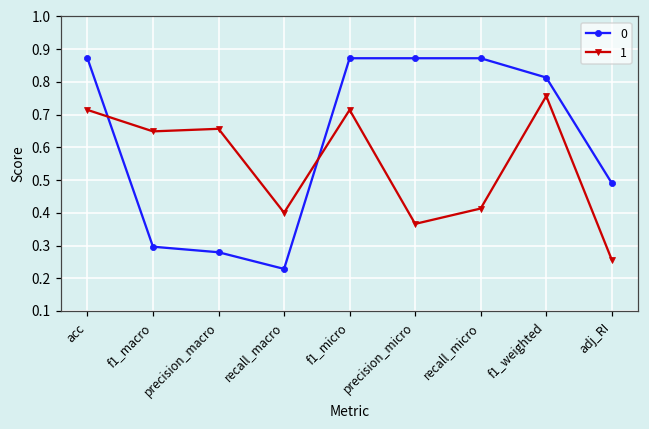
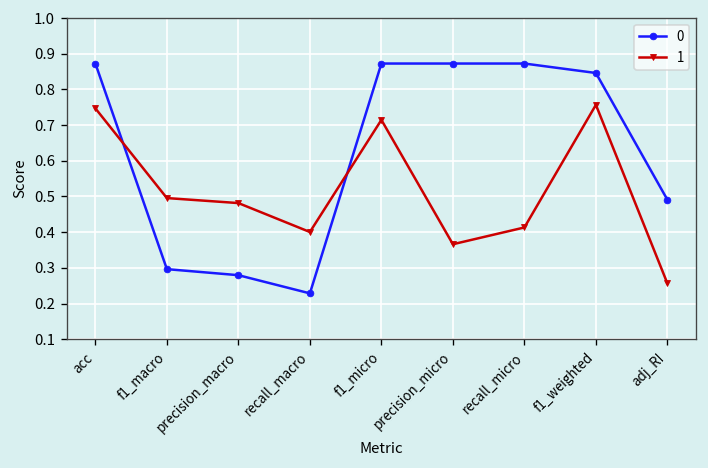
  {
    "0": {
      "acc": 0.87,
      "f1_macro": 0.30,
      "precision_macro": 0.28,
      "recall_macro": 0.23,
      "f1_micro": 0.87,
      "precision_micro": 0.87,
      "recall_micro": 0.87,
-     "f1_weighted": 0.81,
+     "f1_weighted": 0.85,
      "adj_RI": 0.49
    },
    "1": {
-     "acc": 0.71,
-     "f1_macro": 0.65,
-     "precision_macro": 0.66,
+     "acc": 0.75,
+     "f1_macro": 0.50,
+     "precision_macro": 0.48,
      "recall_macro": 0.40,
      "f1_micro": 0.71,
      "precision_micro": 0.37,
      "recall_micro": 0.41,
      "f1_weighted": 0.76,
      "adj_RI": 0.26
    }
  }
